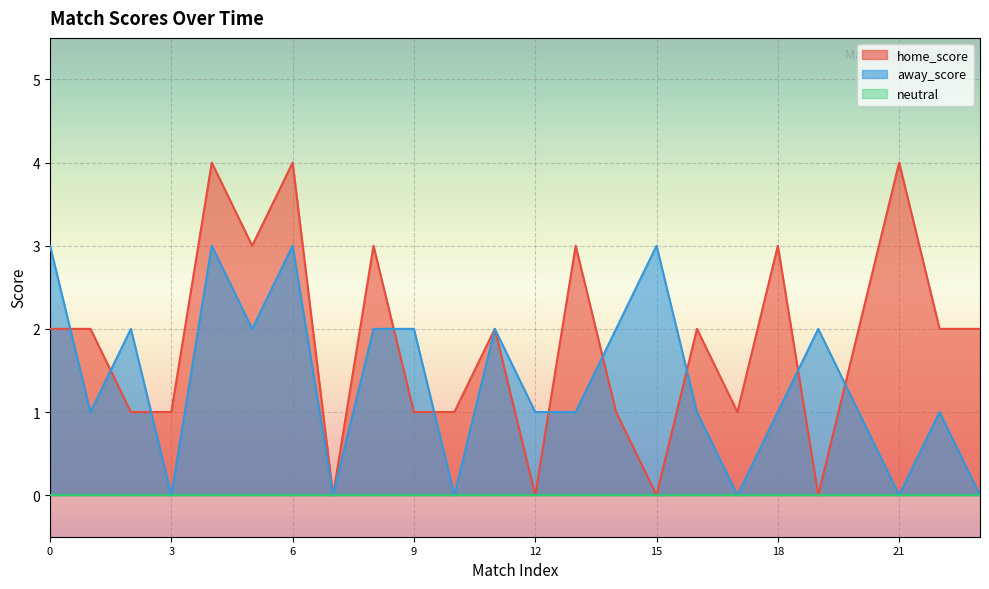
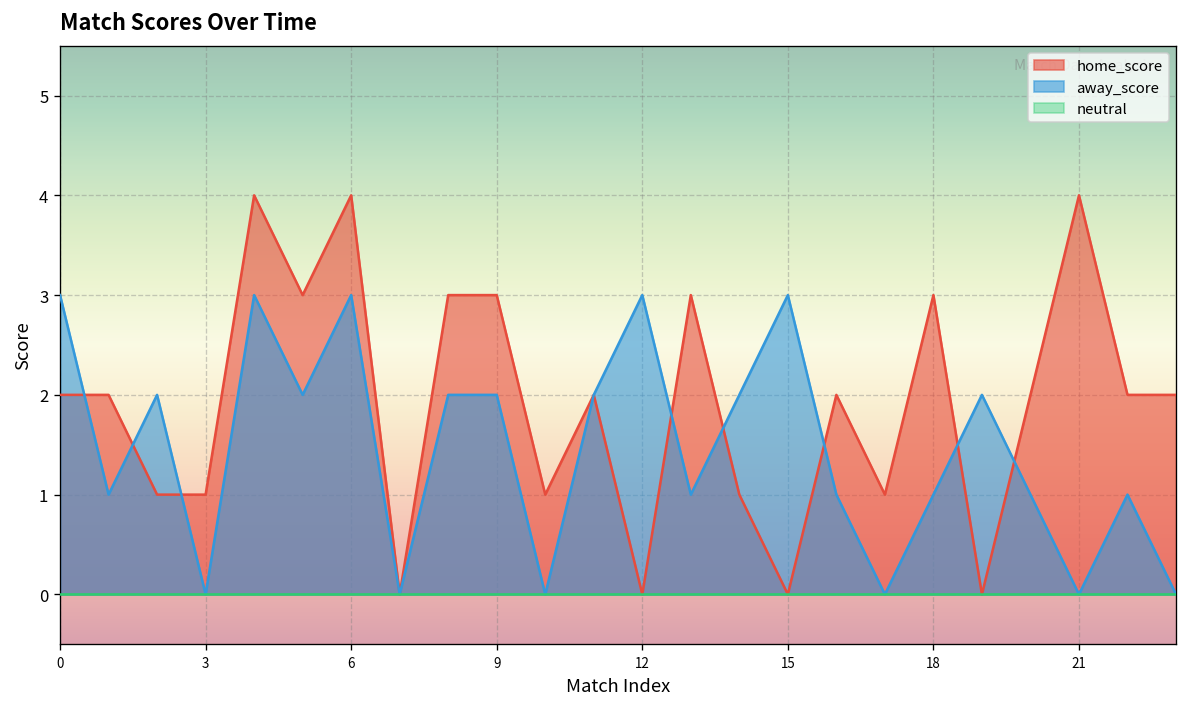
  {
    "home_score": {
      "0": 2,
      "3": 1,
      "6": 4,
-     "9": 1,
+     "9": 3,
      "18": 3,
      "21": 4
    },
    "away_score": {
      "0": 3,
      "6": 3,
      "9": 2,
-     "12": 1,
+     "12": 3,
      "15": 3,
      "18": 1
    },
    "neutral": {
      "0": 0,
      "6": 0,
      "9": 0,
      "18": 0
    }
  }
